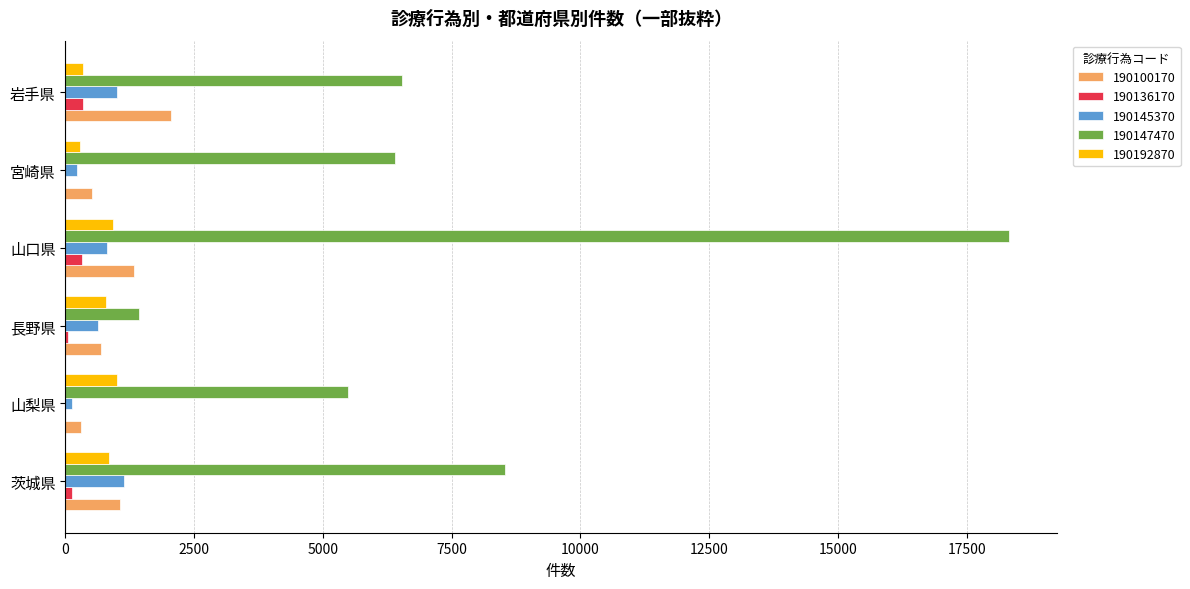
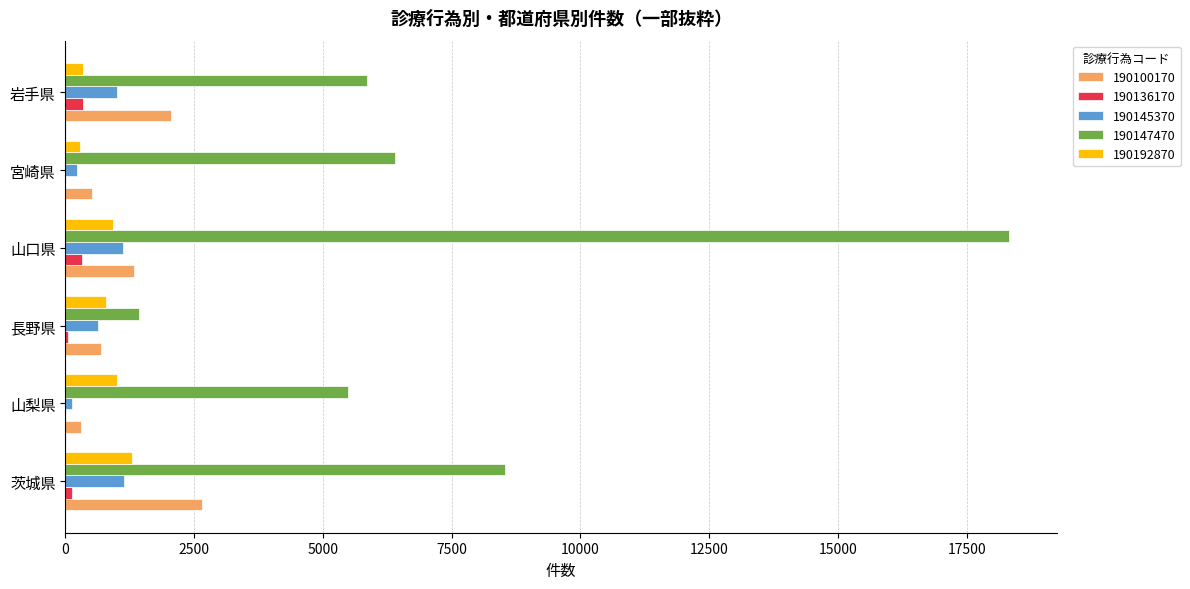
  {
    "190100170": {
      "岩手県": 2100,
      "宮崎県": 500,
      "山口県": 1300,
      "長野県": 700,
      "山梨県": 300,
-     "茨城県": 1100
+     "茨城県": 2700
    },
    "190136170": {
      "岩手県": 300,
      "宮崎県": 0,
      "山口県": 300,
      "山梨県": 0,
      "茨城県": 100
    },
    "190145370": {
      "岩手県": 1000,
      "宮崎県": 200,
-     "山口県": 800,
+     "山口県": 1100,
      "長野県": 600,
      "山梨県": 100,
      "茨城県": 1100
    },
    "190147470": {
-     "岩手県": 6500,
+     "岩手県": 5800,
      "宮崎県": 6400,
      "山口県": 18300,
      "長野県": 1400,
      "山梨県": 5500,
      "茨城県": 8500
    },
    "190192870": {
      "岩手県": 300,
      "宮崎県": 300,
      "山口県": 900,
      "長野県": 800,
      "山梨県": 1000,
-     "茨城県": 800
+     "茨城県": 1300
    }
  }
